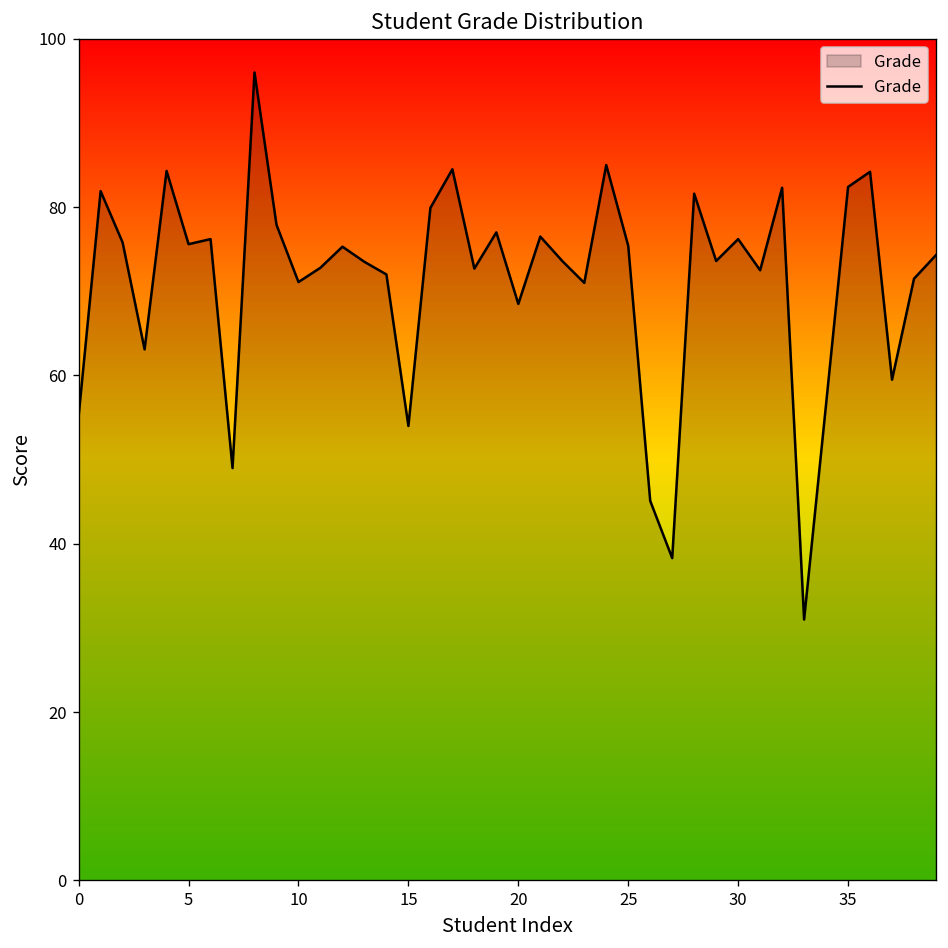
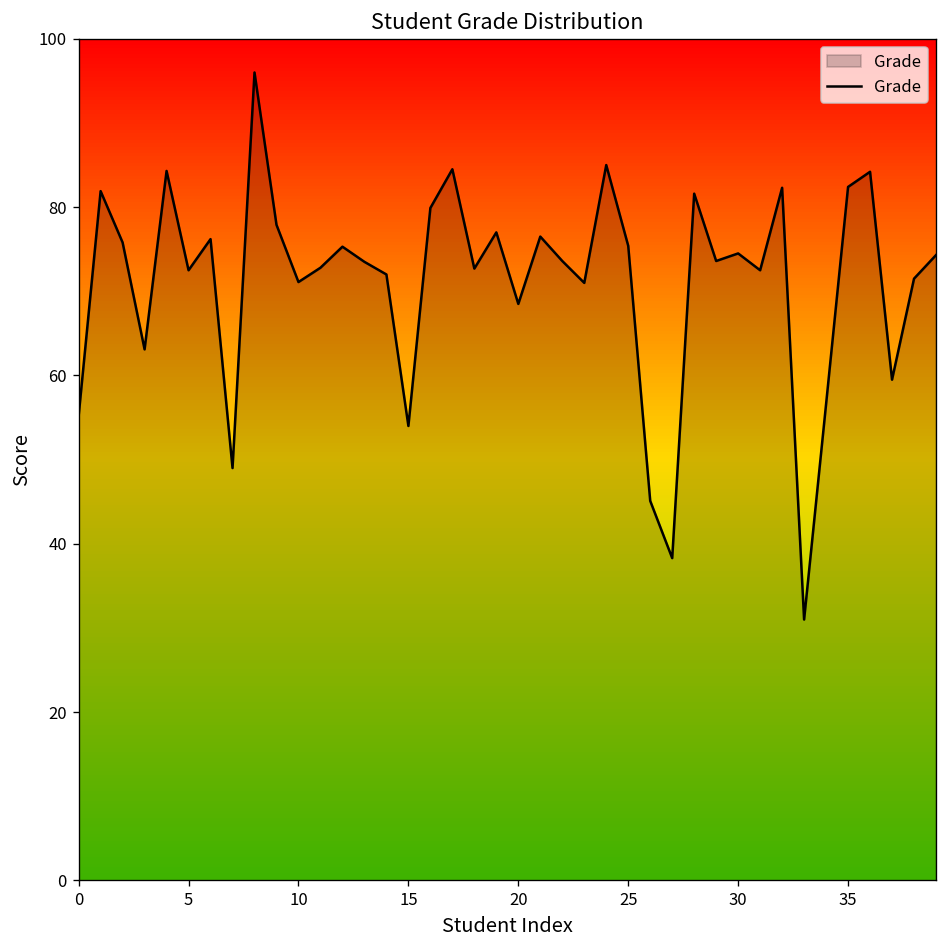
  {
    "0": 55,
-   "5": 76,
+   "5": 73,
    "10": 71,
    "15": 54,
    "20": 69,
    "25": 75,
-   "30": 76,
+   "30": 75,
    "35": 82
  }
